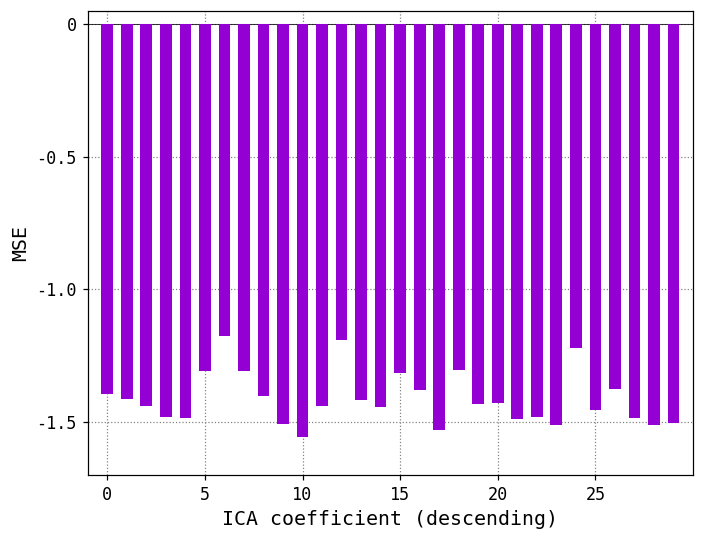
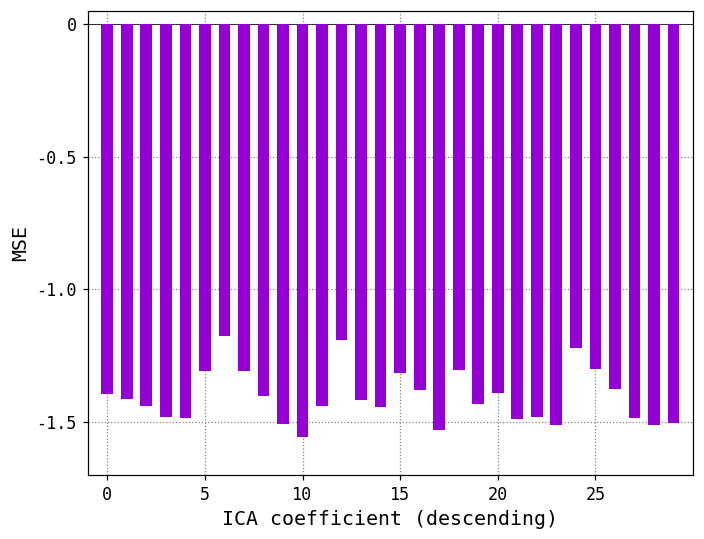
  {
    "0": -1.39,
    "5": -1.31,
    "10": -1.56,
    "15": -1.31,
-   "20": -1.43,
-   "25": -1.45
+   "20": -1.39,
+   "25": -1.30
  }
